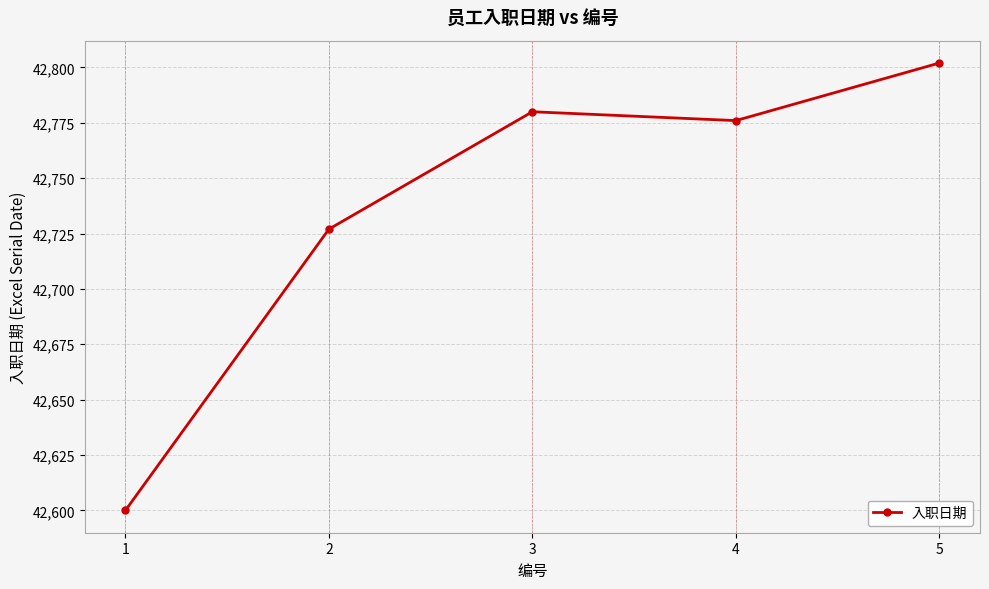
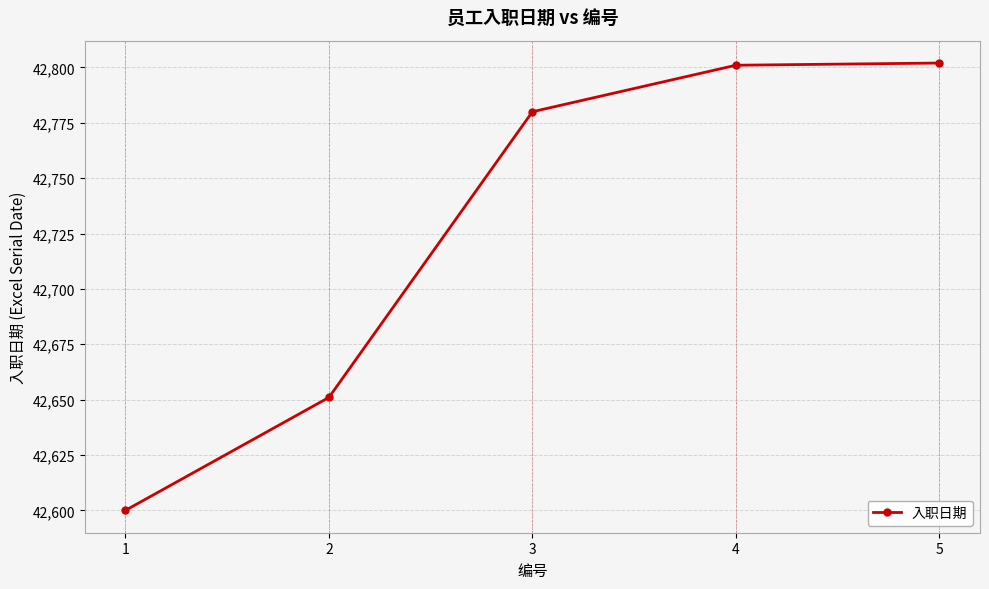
  {
    "1": "42,600",
-   "2": "42,727",
+   "2": "42,651",
    "3": "42,780",
-   "4": "42,776",
+   "4": "42,801",
    "5": "42,802"
  }
